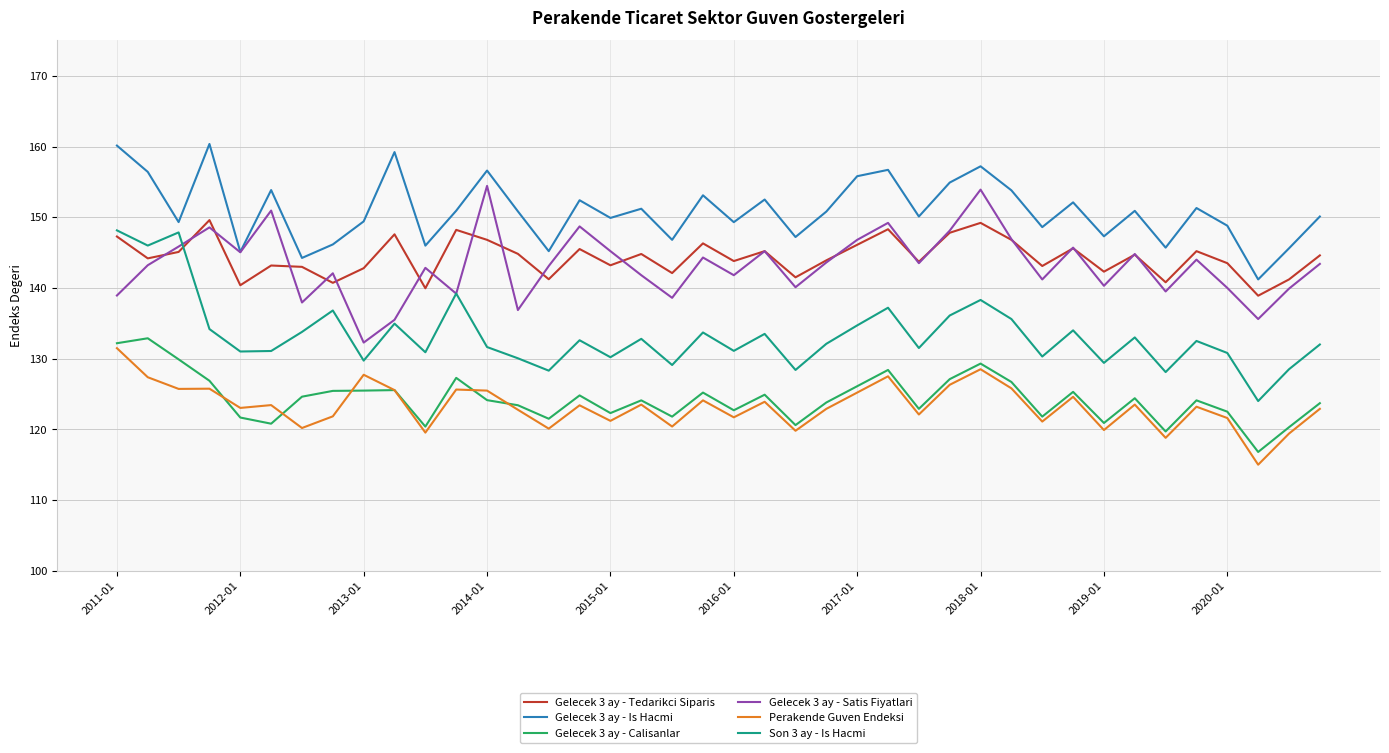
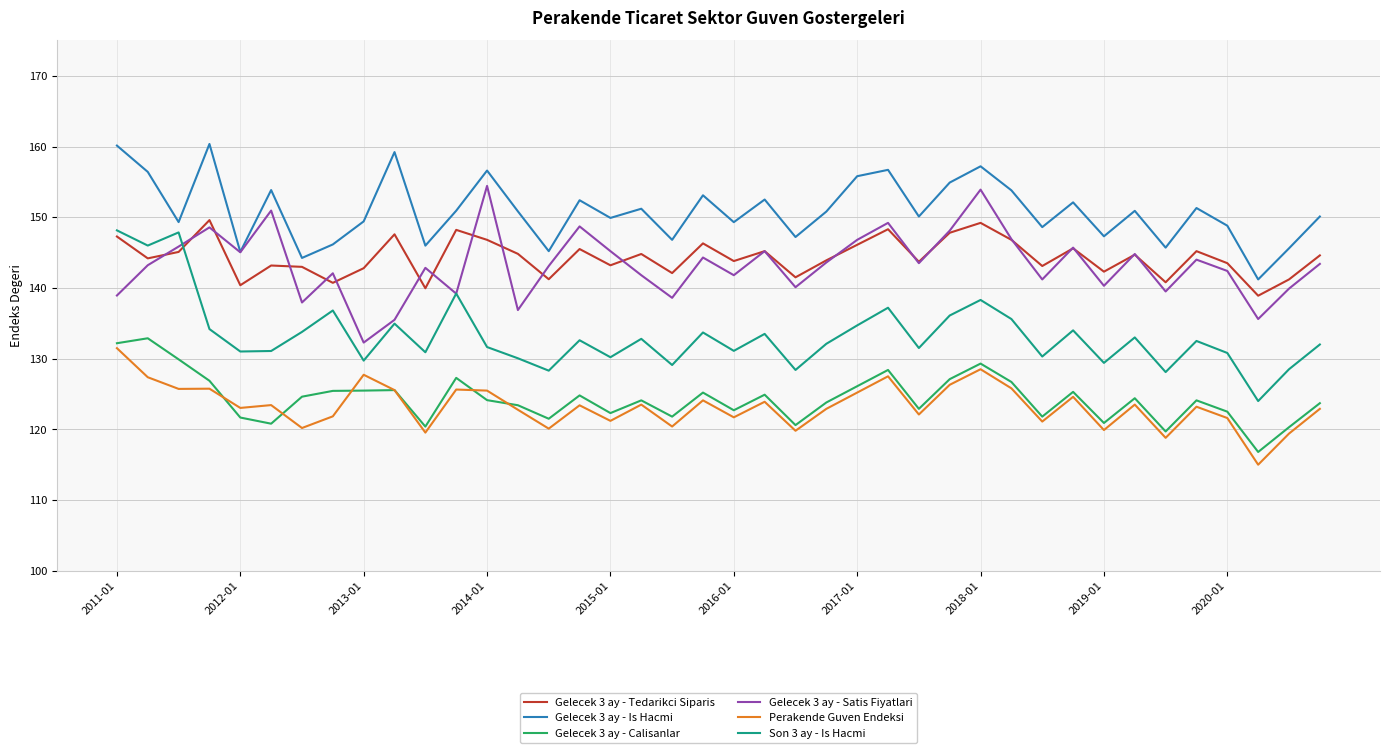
  {
    "Gelecek 3 ay - Tedarikci Siparis": {
      "2011-01": 147,
      "2012-01": 140,
      "2013-01": 143,
      "2014-01": 147,
      "2015-01": 143,
      "2016-01": 144,
      "2017-01": 146,
      "2018-01": 149,
      "2019-01": 142,
      "2020-01": 144
    },
    "Gelecek 3 ay - Is Hacmi": {
      "2011-01": 160,
      "2013-01": 149,
      "2014-01": 157,
      "2015-01": 150,
      "2016-01": 149,
      "2017-01": 156,
      "2018-01": 157,
      "2019-01": 147,
      "2020-01": 149
    },
    "Gelecek 3 ay - Satis Fiyatlari": {
      "2011-01": 139,
      "2013-01": 132,
      "2014-01": 154,
      "2015-01": 145,
      "2016-01": 142,
      "2017-01": 147,
      "2018-01": 154,
      "2019-01": 140,
-     "2020-01": 140
+     "2020-01": 142
    },
    "Perakende Guven Endeksi": {
      "2011-01": 131,
      "2012-01": 123,
      "2013-01": 128,
      "2014-01": 125,
      "2015-01": 121,
      "2016-01": 122,
      "2017-01": 125,
      "2018-01": 129,
      "2019-01": 120,
      "2020-01": 122
    }
  }
